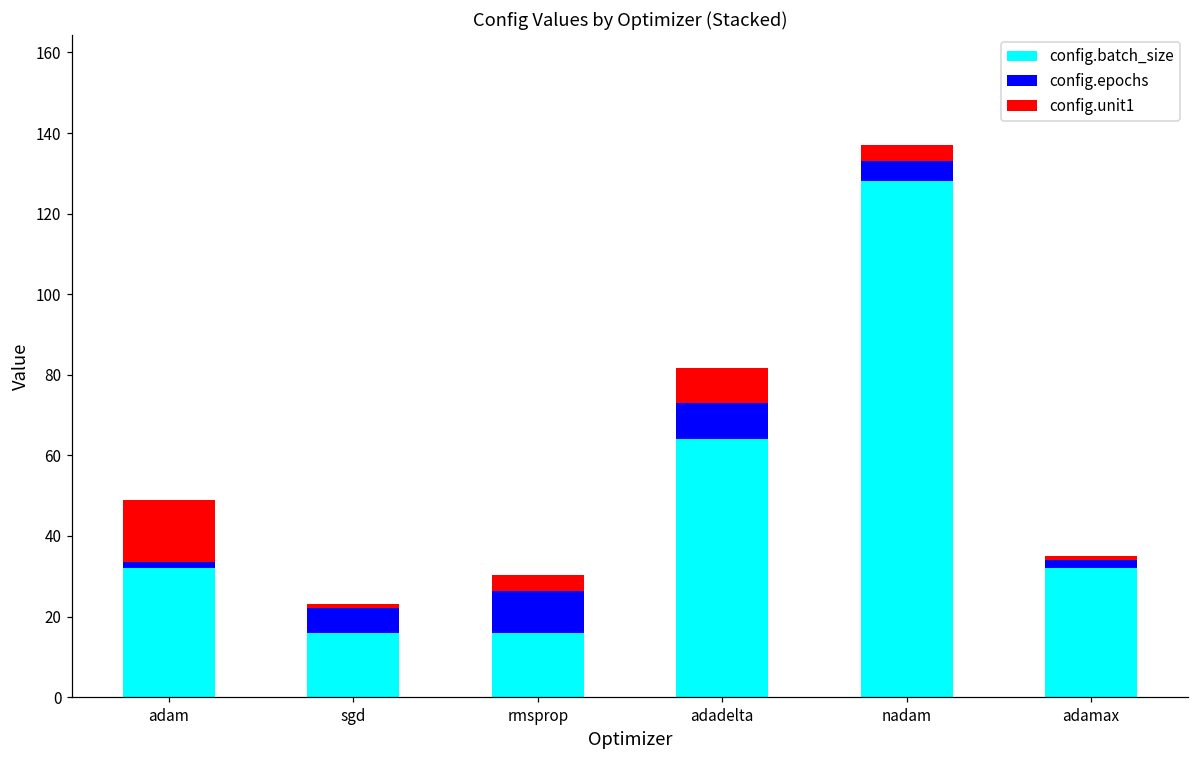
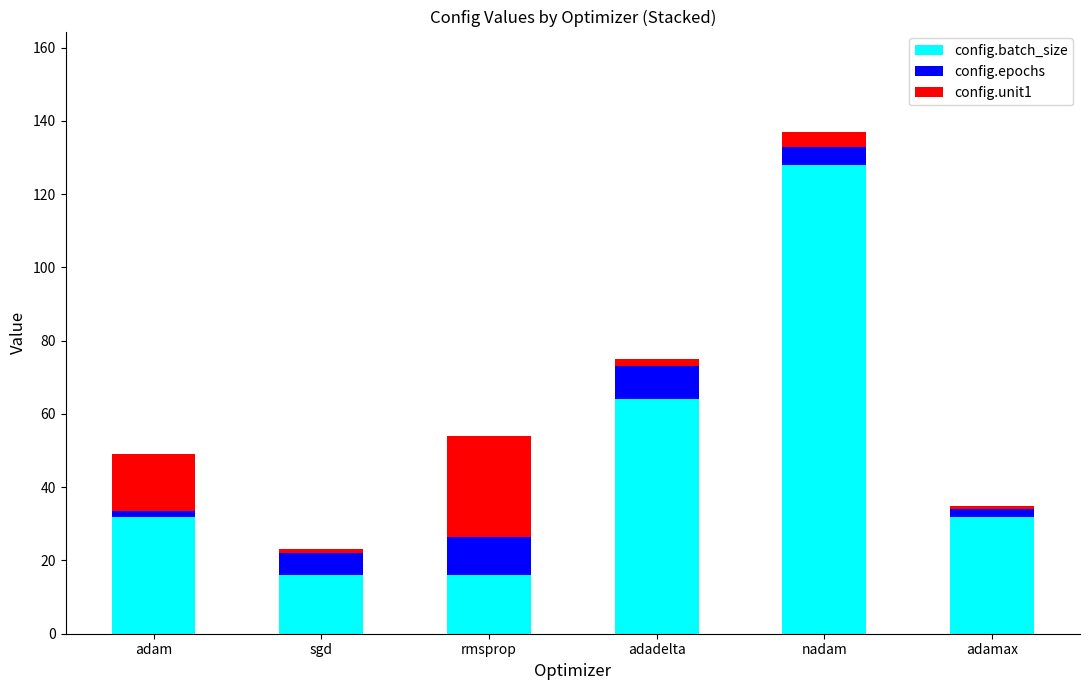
  {
    "config.batch_size": {
      "adam": 32,
      "sgd": 16,
      "rmsprop": 16,
      "adadelta": 64,
      "nadam": 128,
      "adamax": 32
    },
    "config.epochs": {
      "adam": 2,
      "sgd": 6,
      "rmsprop": 10,
      "adadelta": 9,
      "nadam": 5,
      "adamax": 2
    },
    "config.unit1": {
      "adam": 15,
      "sgd": 1,
-     "rmsprop": 4,
-     "adadelta": 9,
+     "rmsprop": 28,
+     "adadelta": 2,
      "nadam": 4,
      "adamax": 1
    }
  }
